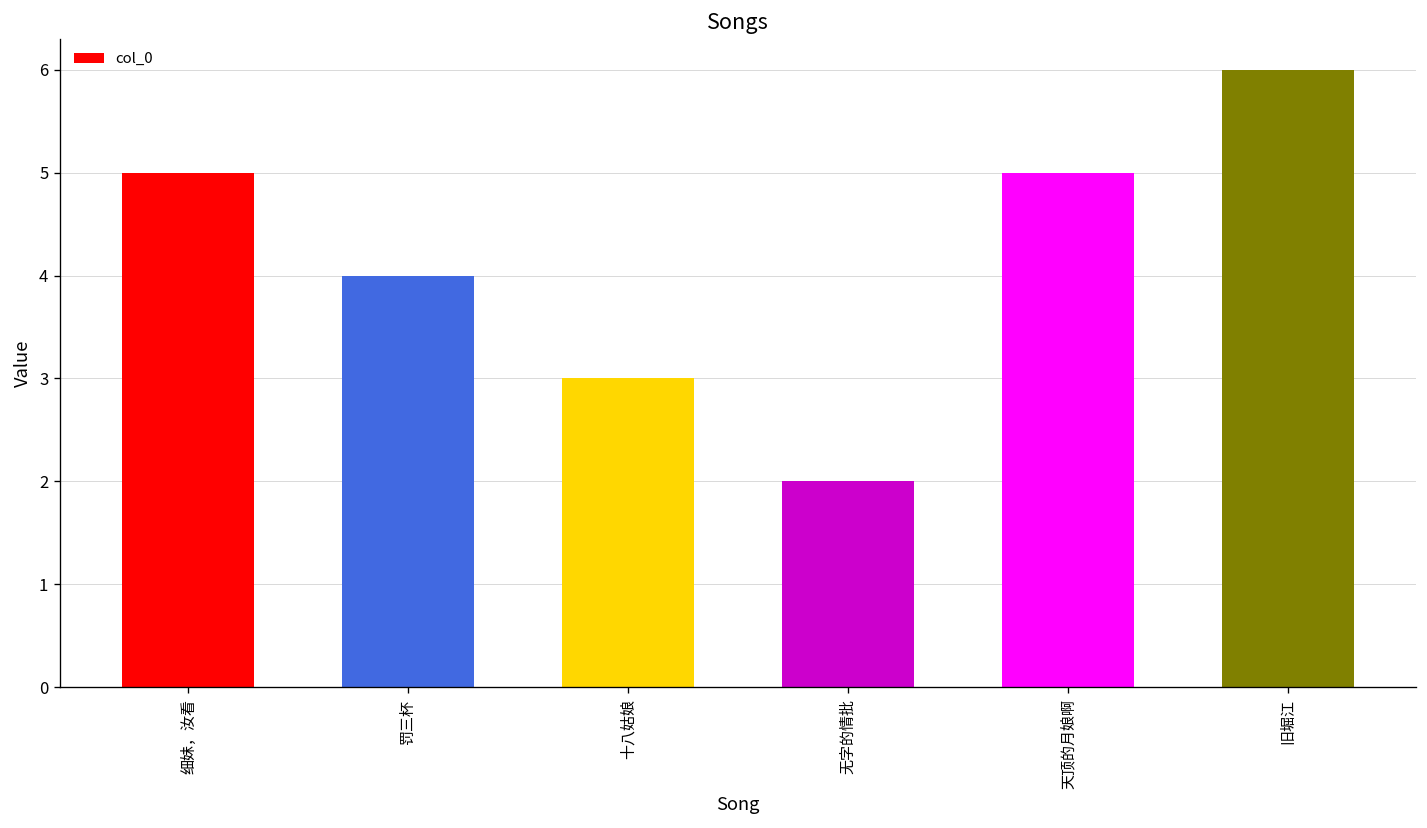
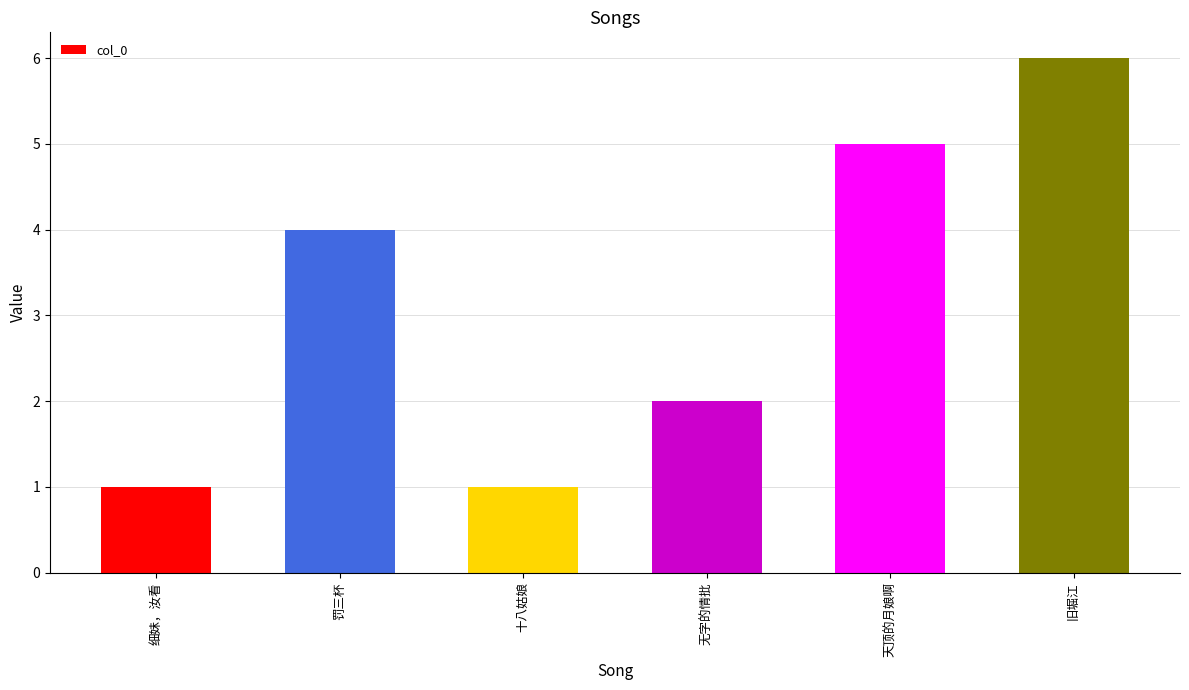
  {
-   "细妹，汝看": 5,
+   "细妹，汝看": 1,
    "罚三杯": 4,
-   "十八姑娘": 3,
+   "十八姑娘": 1,
    "无字的情批": 2,
    "天顶的月娘啊": 5,
    "旧堀江": 6
  }
